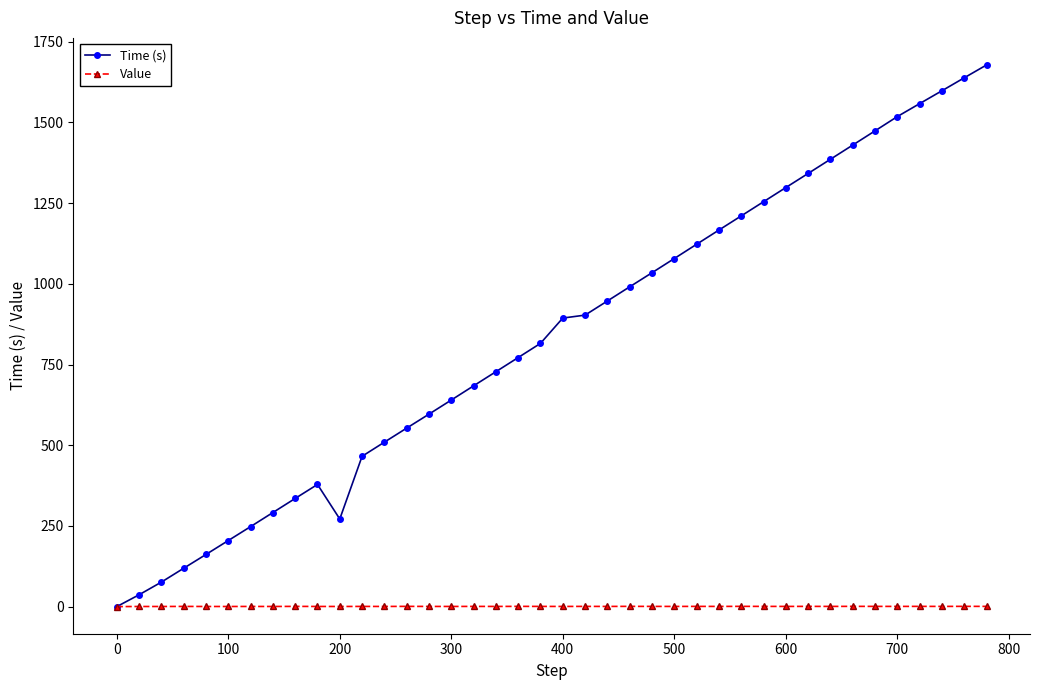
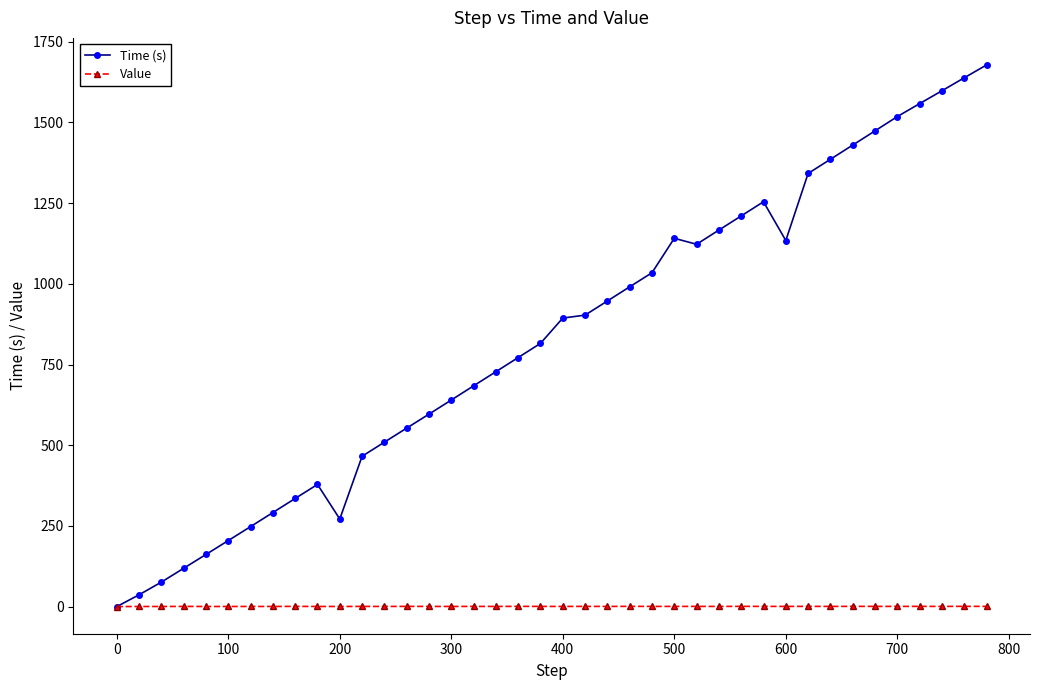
  {
    "Time (s)": {
      "100": 200,
      "200": 270,
      "300": 640,
      "400": 890,
-     "500": 1080,
-     "600": 1300,
+     "500": 1140,
+     "600": 1130,
      "700": 1520
    },
    "Value": {
      "100": 0,
      "200": 0,
      "300": 0,
      "400": 0,
      "500": 0,
      "600": 0,
      "700": 0
    }
  }
